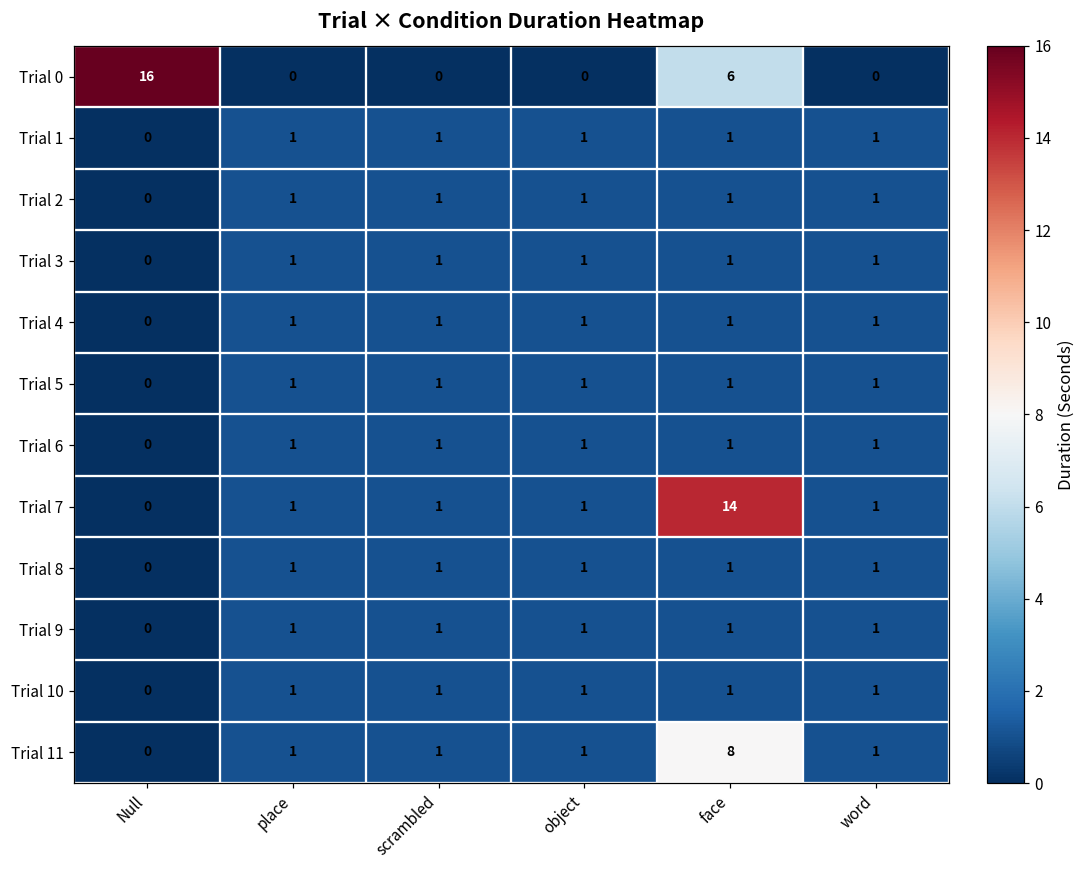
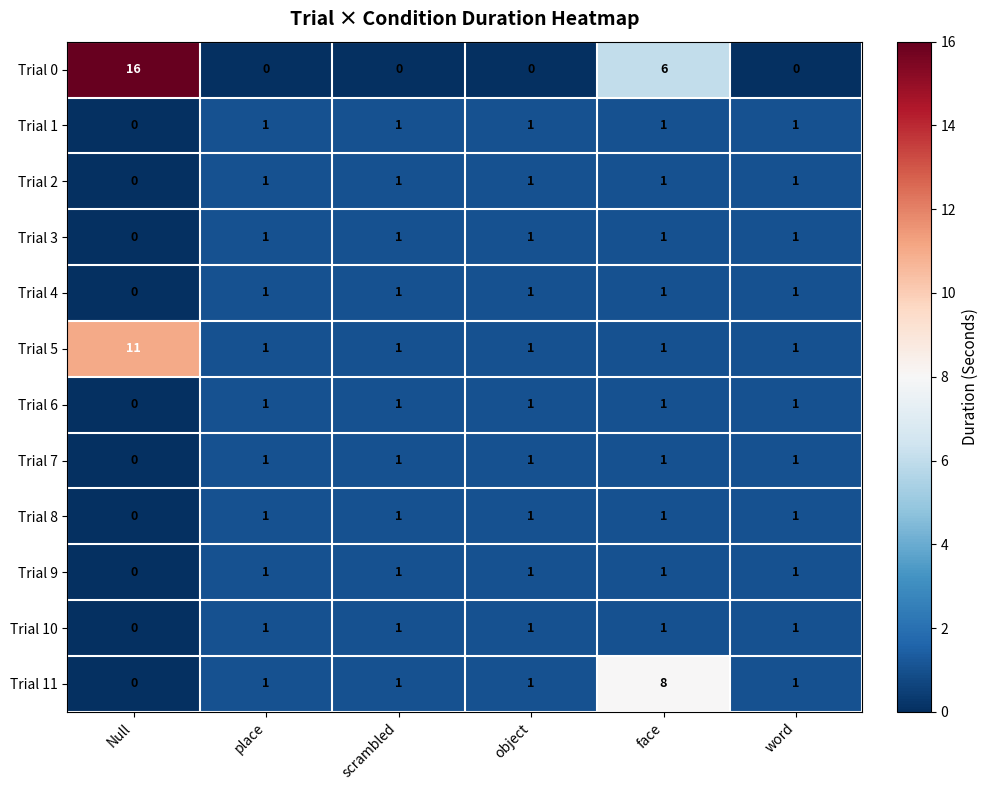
  {
    "Trial 0": {
      "Null": 16,
      "place": 0,
      "scrambled": 0,
      "object": 0,
      "face": 6,
      "word": 0
    },
    "Trial 1": {
      "Null": 0,
      "place": 1,
      "scrambled": 1,
      "object": 1,
      "face": 1,
      "word": 1
    },
    "Trial 2": {
      "Null": 0,
      "place": 1,
      "scrambled": 1,
      "object": 1,
      "face": 1,
      "word": 1
    },
    "Trial 3": {
      "Null": 0,
      "place": 1,
      "scrambled": 1,
      "object": 1,
      "face": 1,
      "word": 1
    },
    "Trial 4": {
      "Null": 0,
      "place": 1,
      "scrambled": 1,
      "object": 1,
      "face": 1,
      "word": 1
    },
    "Trial 5": {
-     "Null": 0,
+     "Null": 11,
      "place": 1,
      "scrambled": 1,
      "object": 1,
      "face": 1,
      "word": 1
    },
    "Trial 6": {
      "Null": 0,
      "place": 1,
      "scrambled": 1,
      "object": 1,
      "face": 1,
      "word": 1
    },
    "Trial 7": {
      "Null": 0,
      "place": 1,
      "scrambled": 1,
      "object": 1,
-     "face": 14,
+     "face": 1,
      "word": 1
    },
    "Trial 8": {
      "Null": 0,
      "place": 1,
      "scrambled": 1,
      "object": 1,
      "face": 1,
      "word": 1
    },
    "Trial 9": {
      "Null": 0,
      "place": 1,
      "scrambled": 1,
      "object": 1,
      "face": 1,
      "word": 1
    },
    "Trial 10": {
      "Null": 0,
      "place": 1,
      "scrambled": 1,
      "object": 1,
      "face": 1,
      "word": 1
    },
    "Trial 11": {
      "Null": 0,
      "place": 1,
      "scrambled": 1,
      "object": 1,
      "face": 8,
      "word": 1
    }
  }
